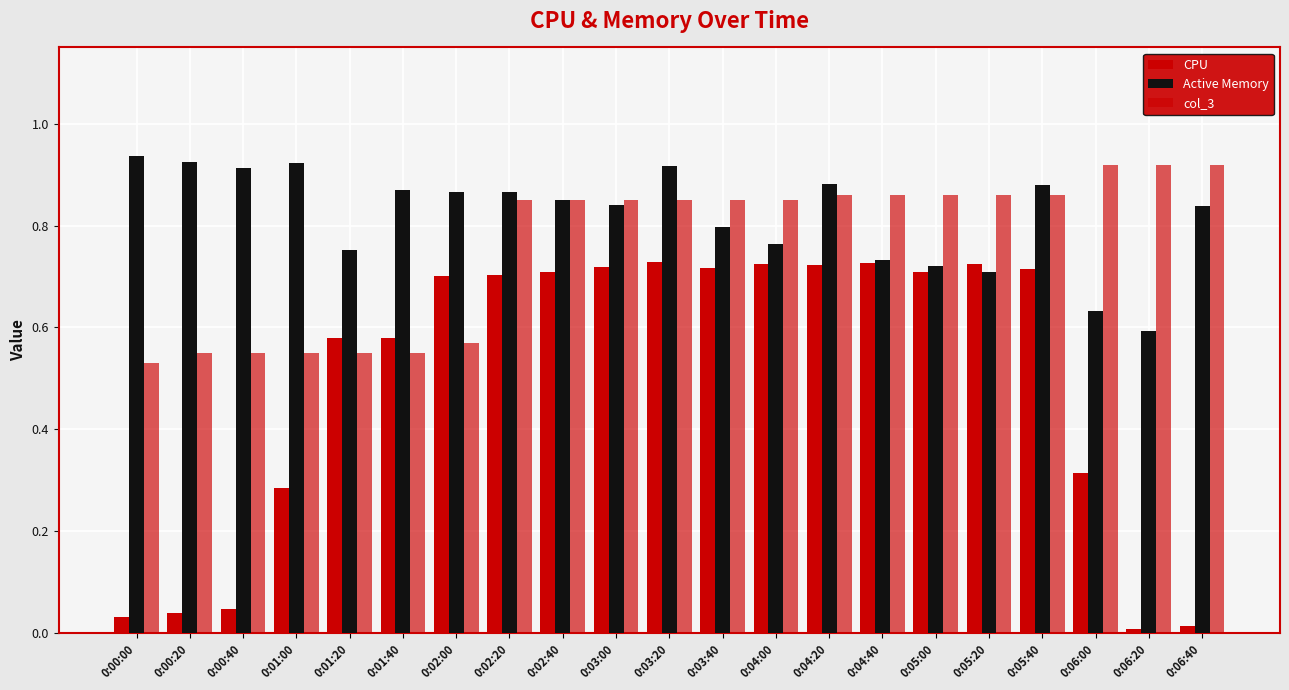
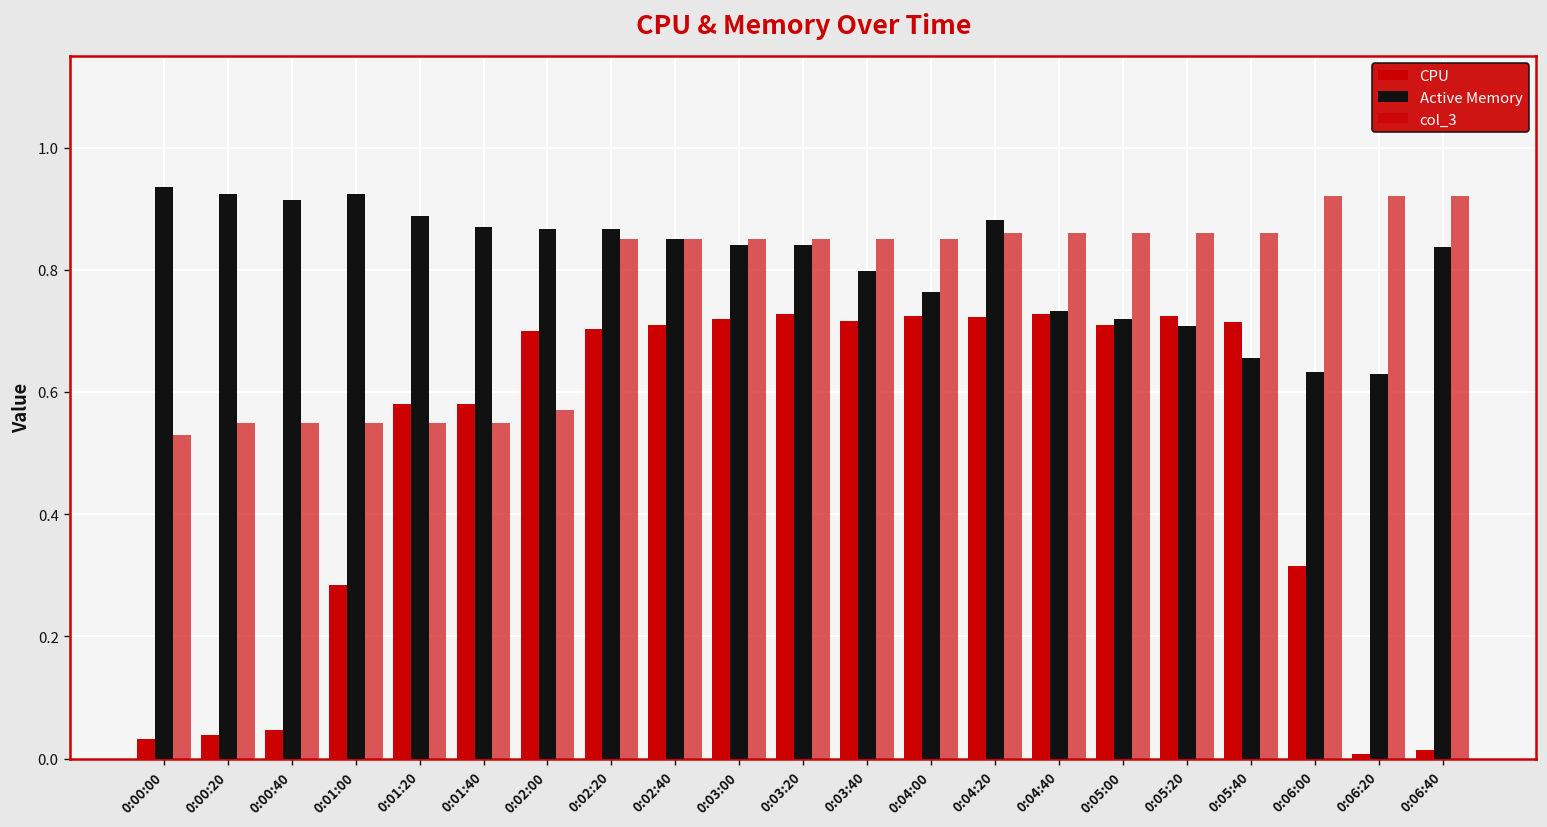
  {
    "Active Memory": {
      "0:00:00": 0.94,
      "0:00:20": 0.92,
      "0:00:40": 0.91,
      "0:01:00": 0.92,
-     "0:01:20": 0.75,
+     "0:01:20": 0.89,
      "0:01:40": 0.87,
      "0:02:00": 0.87,
      "0:02:20": 0.87,
      "0:02:40": 0.85,
      "0:03:00": 0.84,
-     "0:03:20": 0.92,
+     "0:03:20": 0.84,
      "0:03:40": 0.80,
      "0:04:00": 0.76,
      "0:04:20": 0.88,
      "0:04:40": 0.73,
      "0:05:00": 0.72,
      "0:05:20": 0.71,
-     "0:05:40": 0.88,
+     "0:05:40": 0.66,
      "0:06:00": 0.63,
-     "0:06:20": 0.59,
+     "0:06:20": 0.63,
      "0:06:40": 0.84
    }
  }
